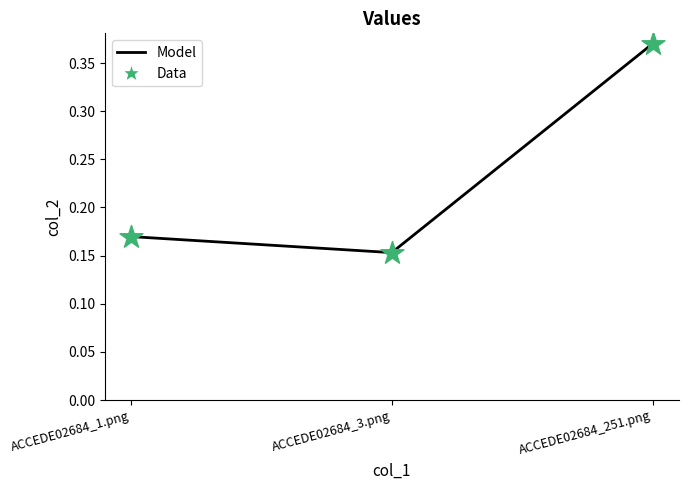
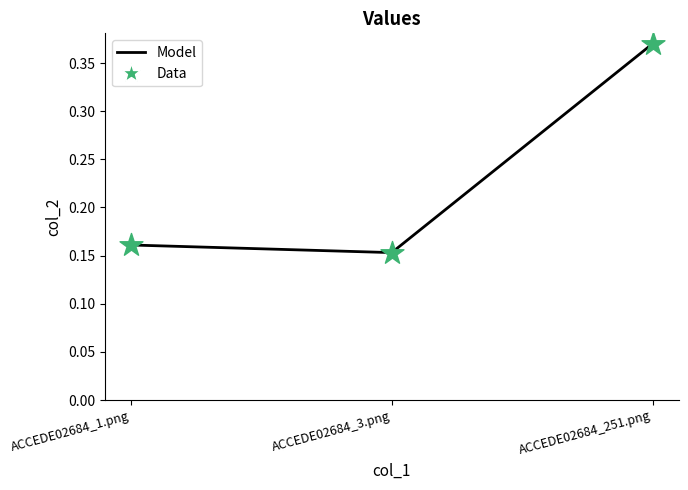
  {
-   "ACCEDE02684_1.png": 0.17,
+   "ACCEDE02684_1.png": 0.16,
    "ACCEDE02684_3.png": 0.15,
    "ACCEDE02684_251.png": 0.37
  }
